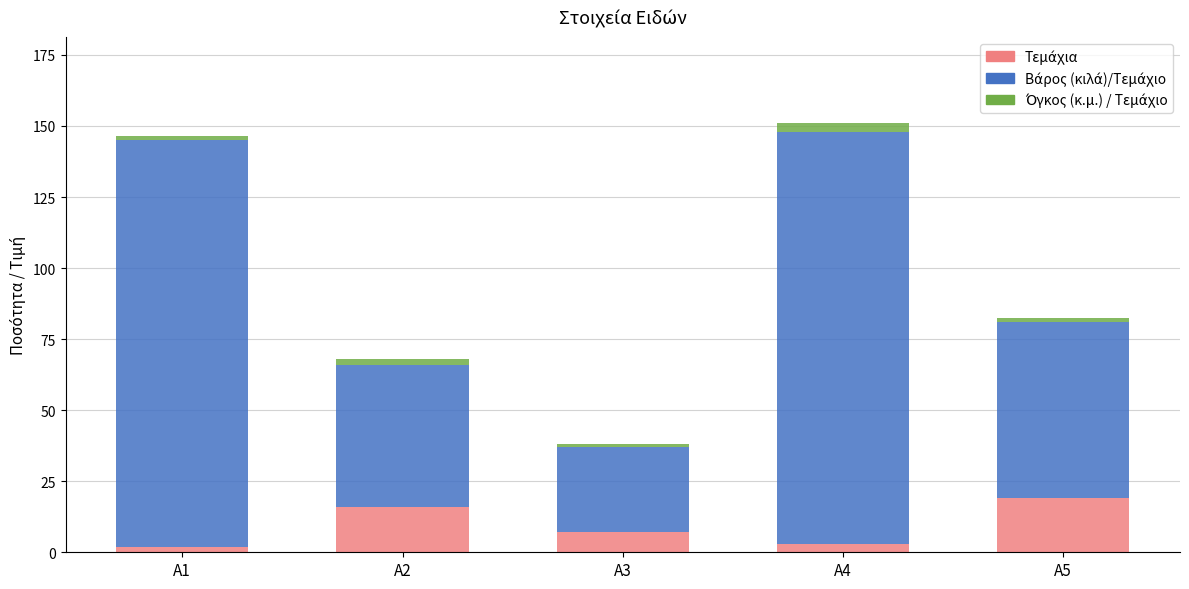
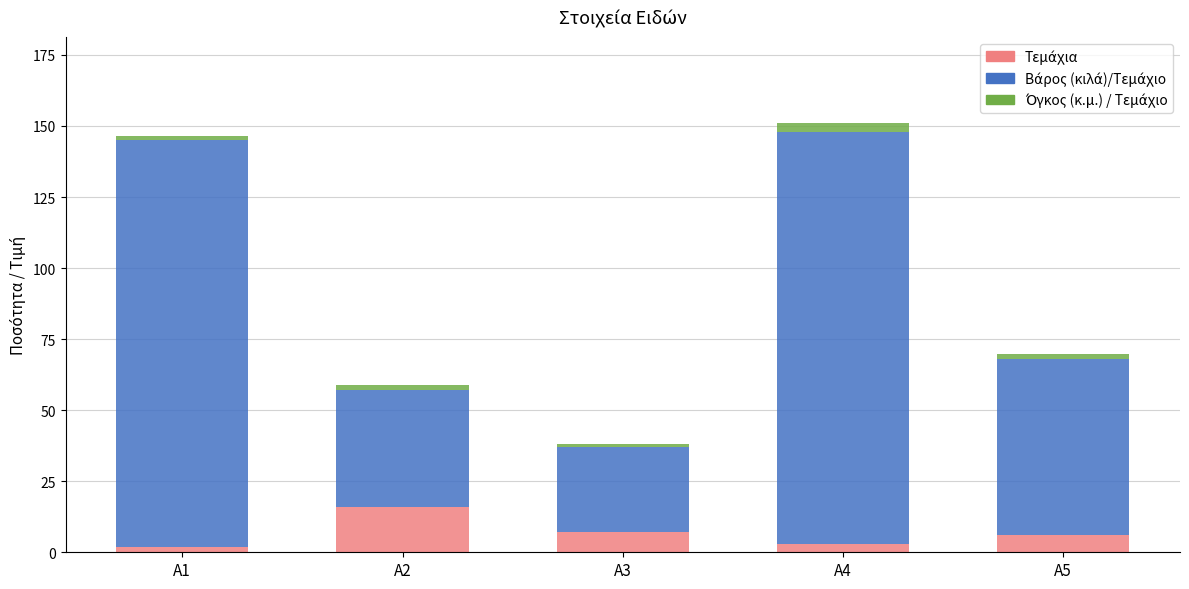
  {
    "Τεμάχια": {
      "A1": 2,
      "A2": 16,
      "A3": 7,
      "A4": 3,
-     "A5": 19
+     "A5": 6
    },
    "Βάρος (κιλά)/Τεμάχιο": {
      "A1": 143,
-     "A2": 50,
+     "A2": 41,
      "A3": 30,
      "A4": 145,
      "A5": 62
    },
    "Όγκος (κ.μ.) / Τεμάχιο": {
      "A1": 2,
      "A2": 2,
      "A3": 1,
      "A4": 3,
      "A5": 2
    }
  }
